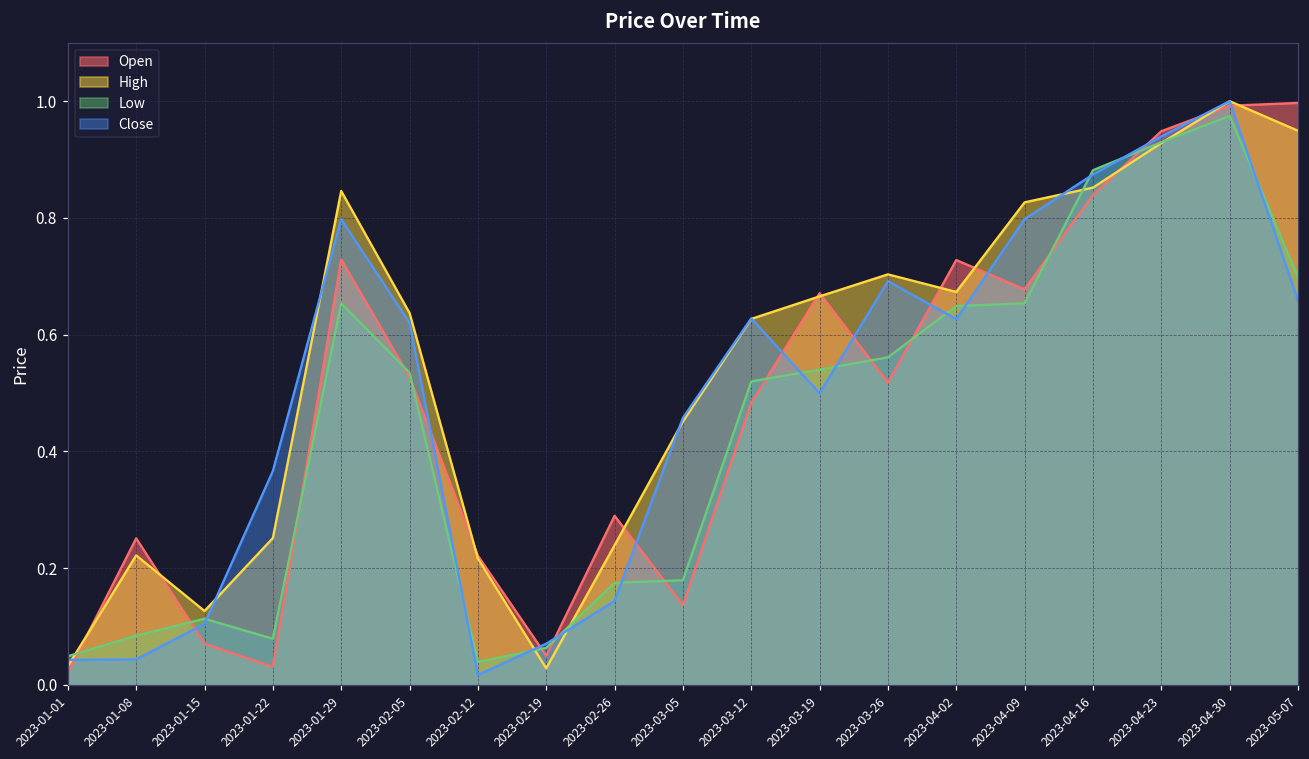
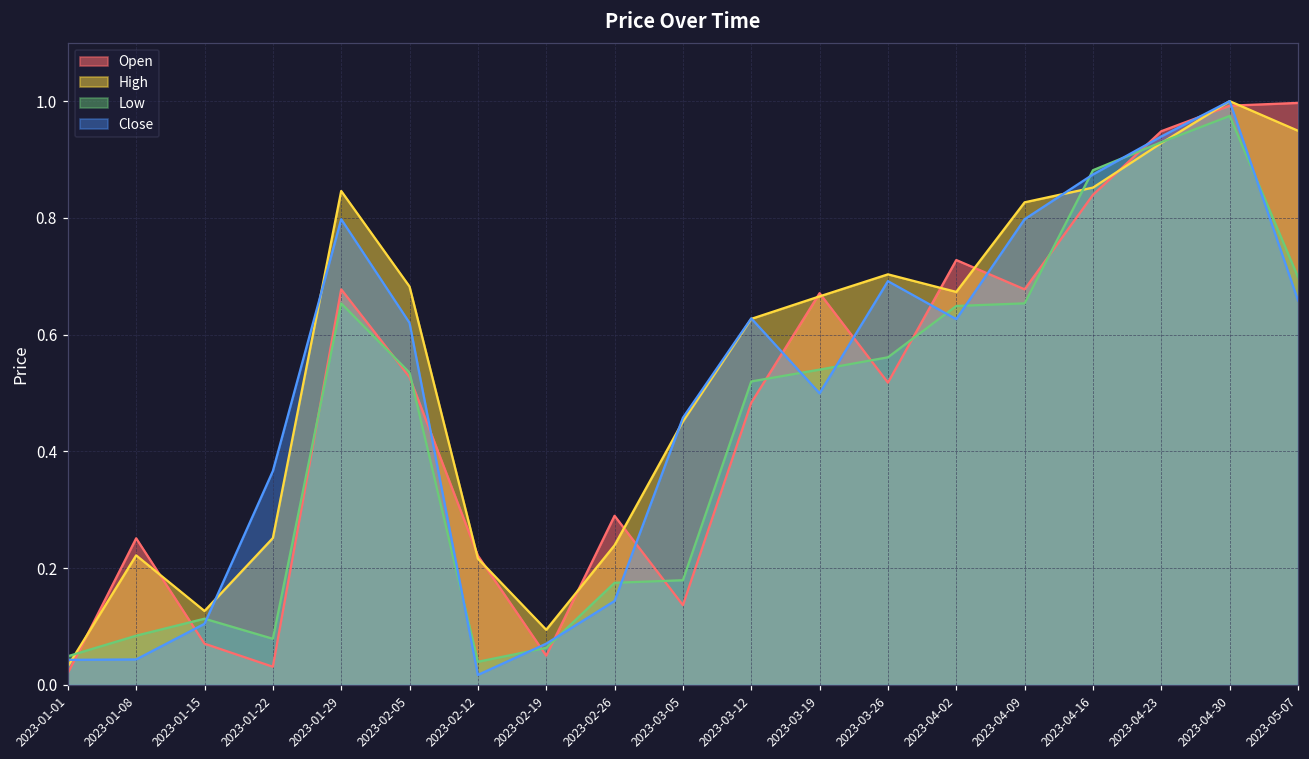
  {
    "Open": {
      "2023-01-01": 0.02,
      "2023-01-08": 0.25,
      "2023-01-15": 0.07,
      "2023-01-22": 0.03,
-     "2023-01-29": 0.73,
+     "2023-01-29": 0.68,
      "2023-02-05": 0.53,
      "2023-02-12": 0.22,
      "2023-02-19": 0.05,
      "2023-02-26": 0.29,
      "2023-03-05": 0.14,
      "2023-03-12": 0.48,
      "2023-03-19": 0.67,
      "2023-03-26": 0.52,
      "2023-04-02": 0.73,
      "2023-04-09": 0.68,
      "2023-04-16": 0.84,
      "2023-04-23": 0.95,
      "2023-04-30": 0.99,
      "2023-05-07": 1.00
    },
    "High": {
      "2023-01-01": 0.03,
      "2023-01-08": 0.22,
      "2023-01-15": 0.13,
      "2023-01-22": 0.25,
      "2023-01-29": 0.85,
-     "2023-02-05": 0.64,
+     "2023-02-05": 0.68,
      "2023-02-12": 0.22,
-     "2023-02-19": 0.03,
+     "2023-02-19": 0.09,
      "2023-02-26": 0.24,
      "2023-03-05": 0.45,
      "2023-03-19": 0.67,
      "2023-03-26": 0.70,
      "2023-04-02": 0.67,
      "2023-04-09": 0.83,
      "2023-04-16": 0.85,
      "2023-05-07": 0.95
    },
    "Low": {
      "2023-01-01": 0.05,
      "2023-01-08": 0.08,
      "2023-01-15": 0.11,
      "2023-01-22": 0.08,
      "2023-01-29": 0.65,
      "2023-02-05": 0.53,
      "2023-02-12": 0.04,
      "2023-02-19": 0.06,
      "2023-02-26": 0.17,
      "2023-03-05": 0.18,
      "2023-03-12": 0.52,
      "2023-03-19": 0.54,
      "2023-03-26": 0.56,
      "2023-04-02": 0.65,
      "2023-04-09": 0.65,
      "2023-04-16": 0.88,
      "2023-04-30": 0.97,
      "2023-05-07": 0.70
    },
    "Close": {
      "2023-01-01": 0.04,
      "2023-01-08": 0.04,
      "2023-01-15": 0.10,
      "2023-01-22": 0.37,
      "2023-01-29": 0.80,
      "2023-02-05": 0.62,
      "2023-02-12": 0.02,
      "2023-02-19": 0.07,
      "2023-02-26": 0.14,
      "2023-03-05": 0.46,
      "2023-03-19": 0.50,
      "2023-03-26": 0.69,
      "2023-04-02": 0.63,
      "2023-04-09": 0.80,
      "2023-04-16": 0.87,
      "2023-04-23": 0.94,
      "2023-05-07": 0.66
    }
  }
